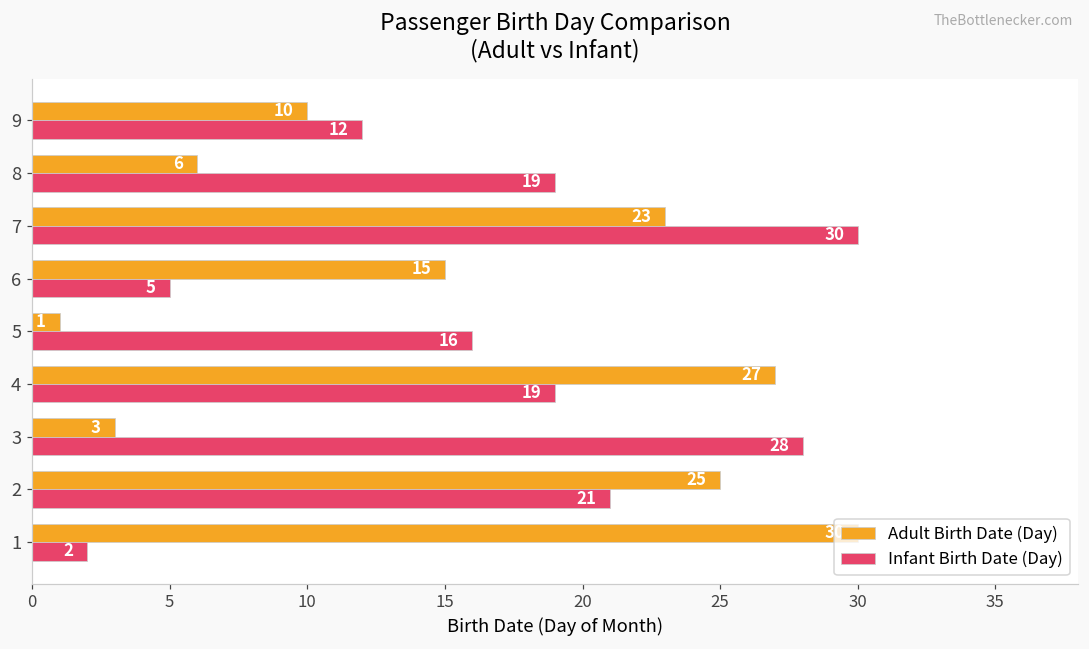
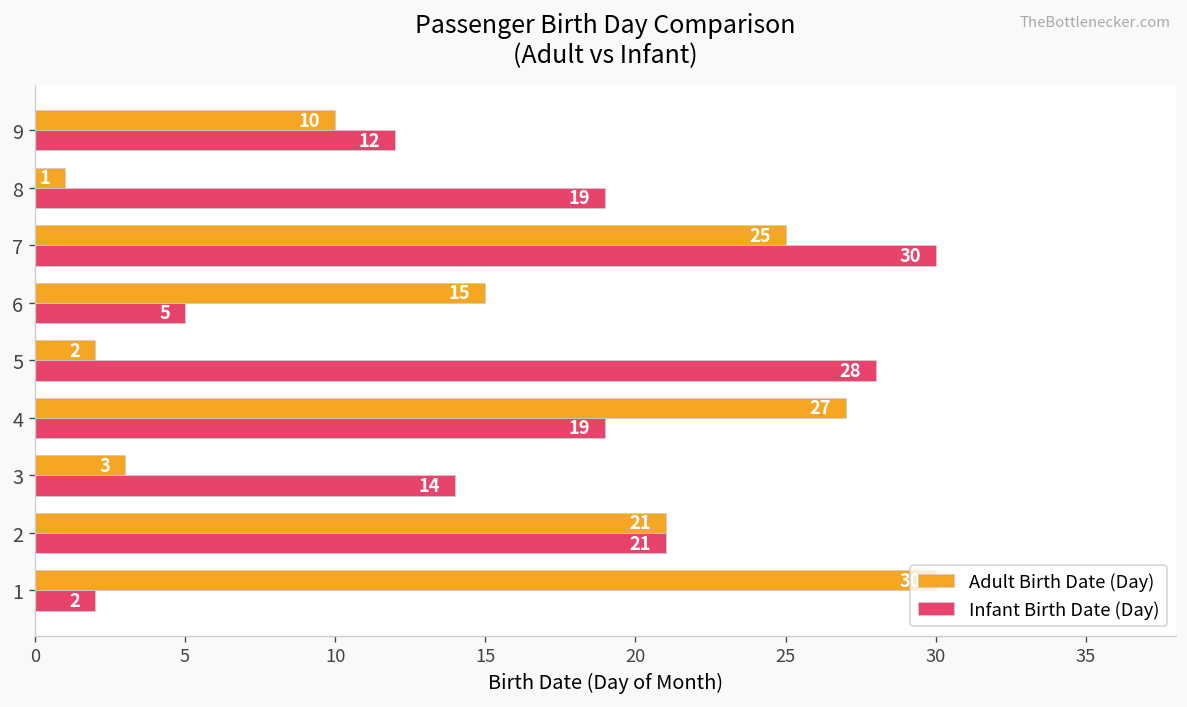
  {
    "Adult Birth Date (Day)": {
      "9": 10,
-     "8": 6,
-     "7": 23,
+     "8": 1,
+     "7": 25,
      "6": 15,
-     "5": 1,
+     "5": 2,
      "4": 27,
      "3": 3,
-     "2": 25
+     "2": 21
    },
    "Infant Birth Date (Day)": {
      "9": 12,
      "8": 19,
      "7": 30,
      "6": 5,
-     "5": 16,
+     "5": 28,
      "4": 19,
-     "3": 28,
+     "3": 14,
      "2": 21,
      "1": 2
    }
  }
